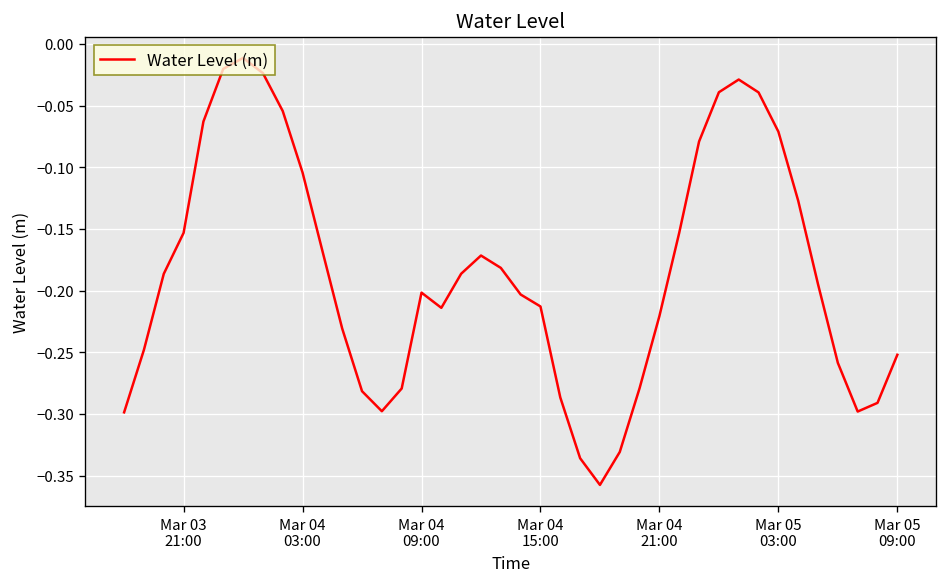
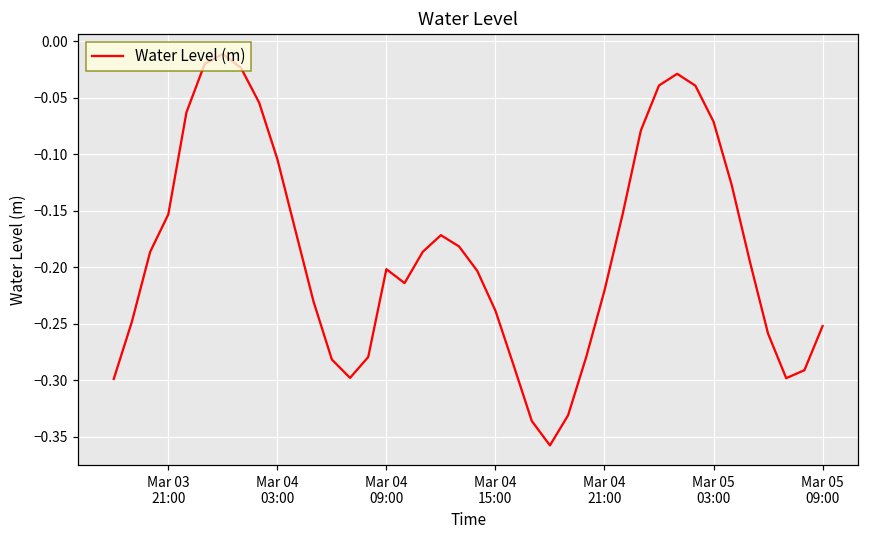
  {
    "Mar 03 21:00": -0.153,
    "Mar 04 03:00": -0.104,
    "Mar 04 09:00": -0.202,
-   "Mar 04 15:00": -0.213,
+   "Mar 04 15:00": -0.238,
    "Mar 04 21:00": -0.221,
    "Mar 05 03:00": -0.071,
    "Mar 05 09:00": -0.252
  }
